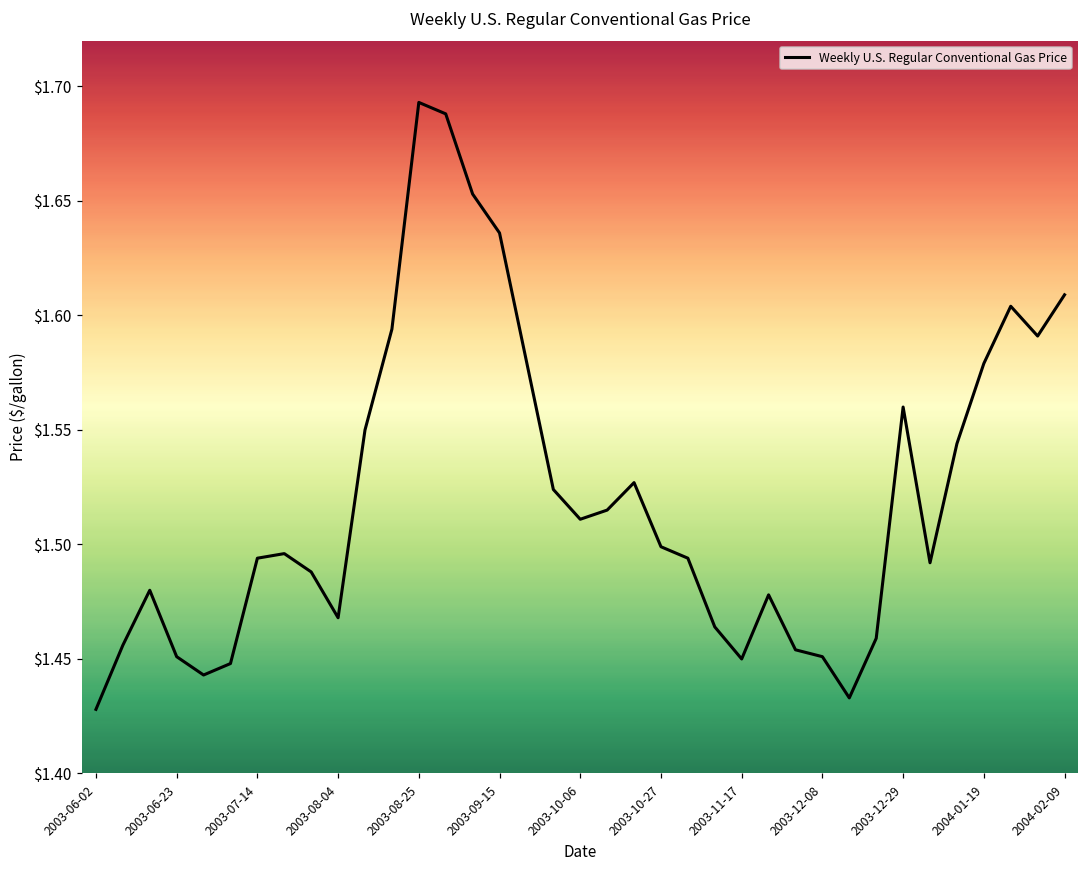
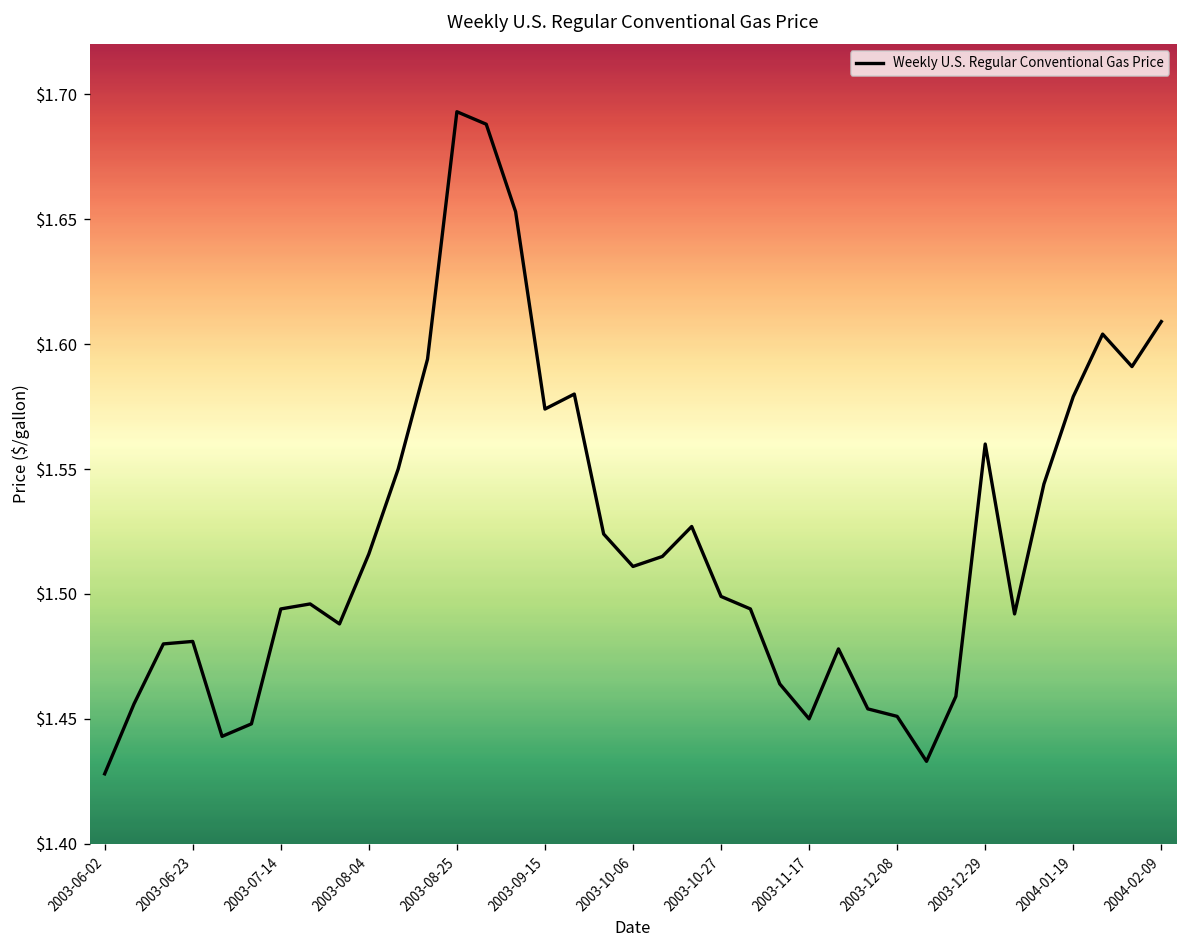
  {
    "2003-06-02": "$1.428",
-   "2003-06-23": "$1.451",
+   "2003-06-23": "$1.481",
    "2003-07-14": "$1.494",
-   "2003-08-04": "$1.468",
+   "2003-08-04": "$1.516",
    "2003-08-25": "$1.693",
-   "2003-09-15": "$1.636",
+   "2003-09-15": "$1.574",
    "2003-10-06": "$1.511",
    "2003-10-27": "$1.499",
    "2003-11-17": "$1.450",
    "2003-12-08": "$1.451",
    "2003-12-29": "$1.560",
    "2004-01-19": "$1.579",
    "2004-02-09": "$1.609"
  }
